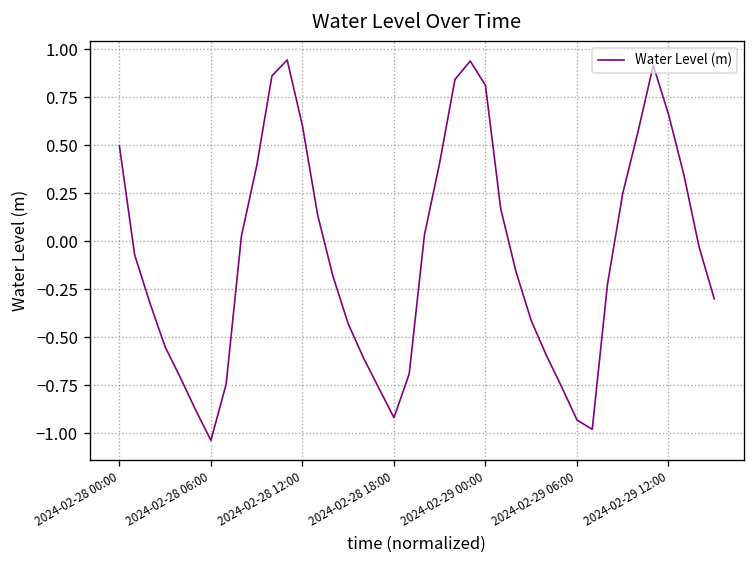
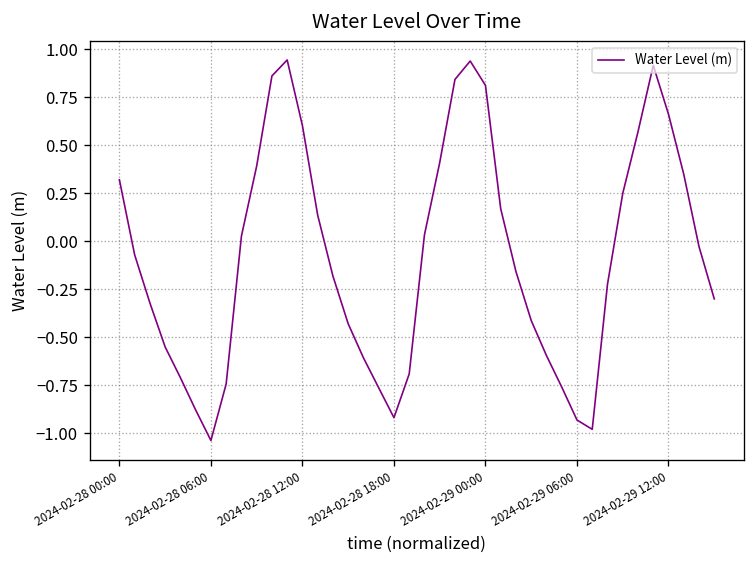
  {
-   "2024-02-28 00:00": 0.50,
+   "2024-02-28 00:00": 0.32,
    "2024-02-28 06:00": -1.04,
    "2024-02-28 12:00": 0.60,
    "2024-02-28 18:00": -0.92,
    "2024-02-29 00:00": 0.81,
    "2024-02-29 06:00": -0.93,
    "2024-02-29 12:00": 0.66
  }
